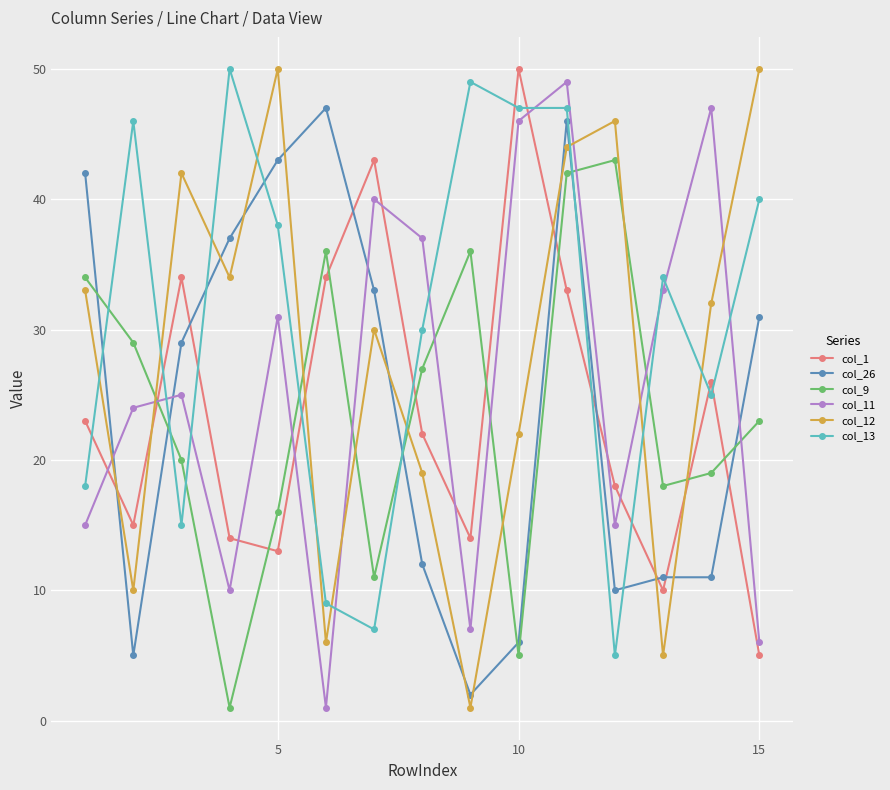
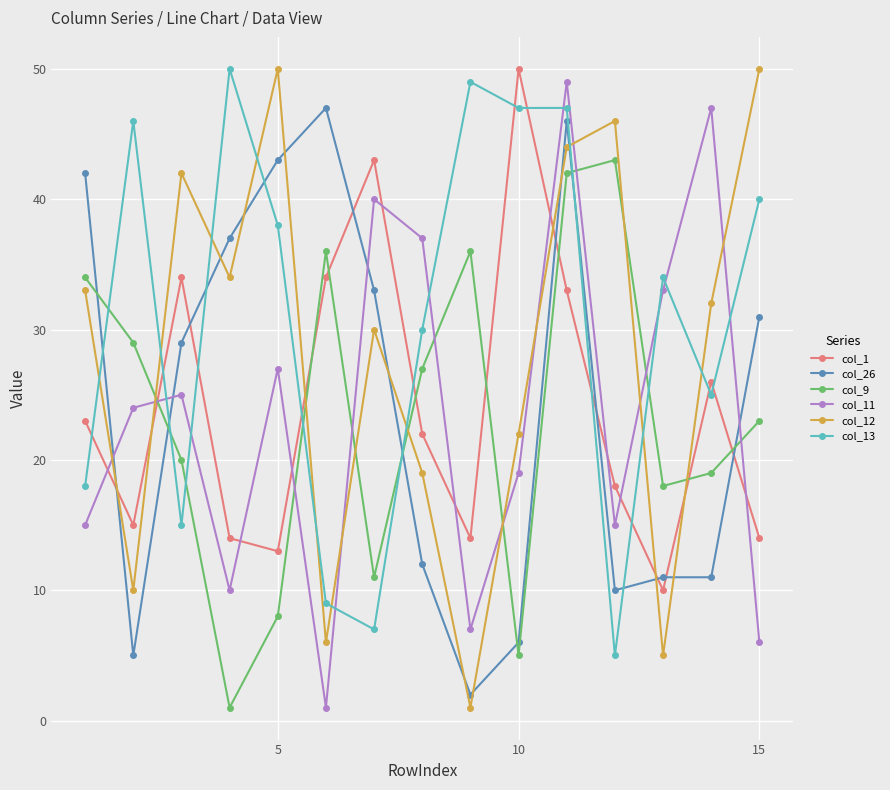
  {
    "col_1": {
      "5": 13,
      "10": 50,
-     "15": 5
+     "15": 14
    },
    "col_9": {
-     "5": 16,
+     "5": 8,
      "10": 5,
      "15": 23
    },
    "col_11": {
-     "5": 31,
-     "10": 46,
+     "5": 27,
+     "10": 19,
      "15": 6
    },
    "col_12": {
      "5": 50,
      "10": 22,
      "15": 50
    }
  }
